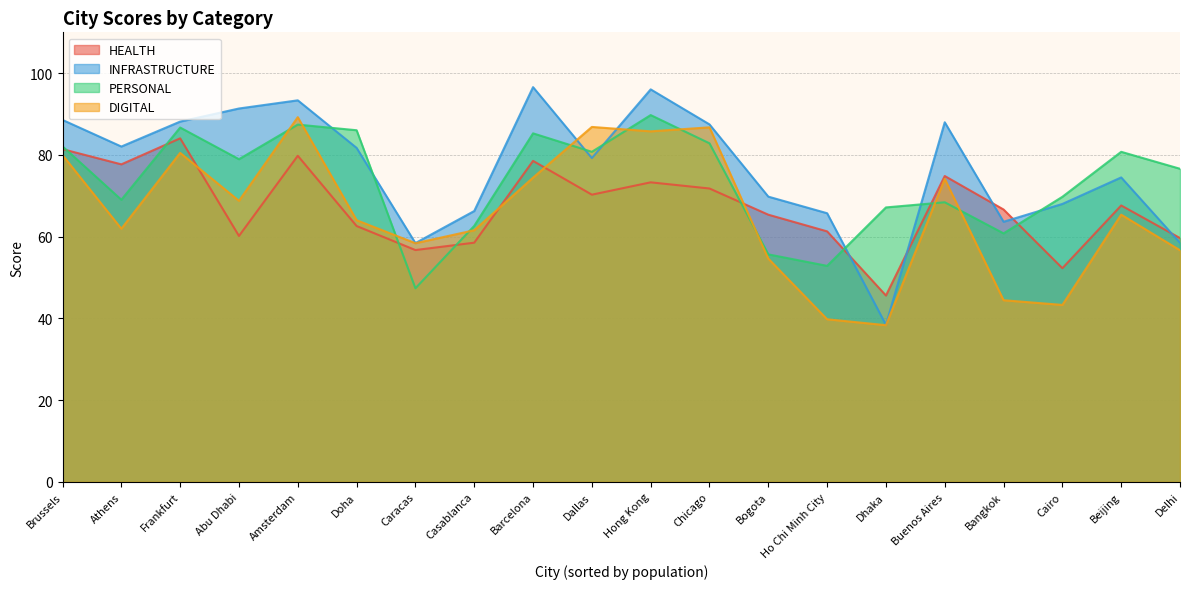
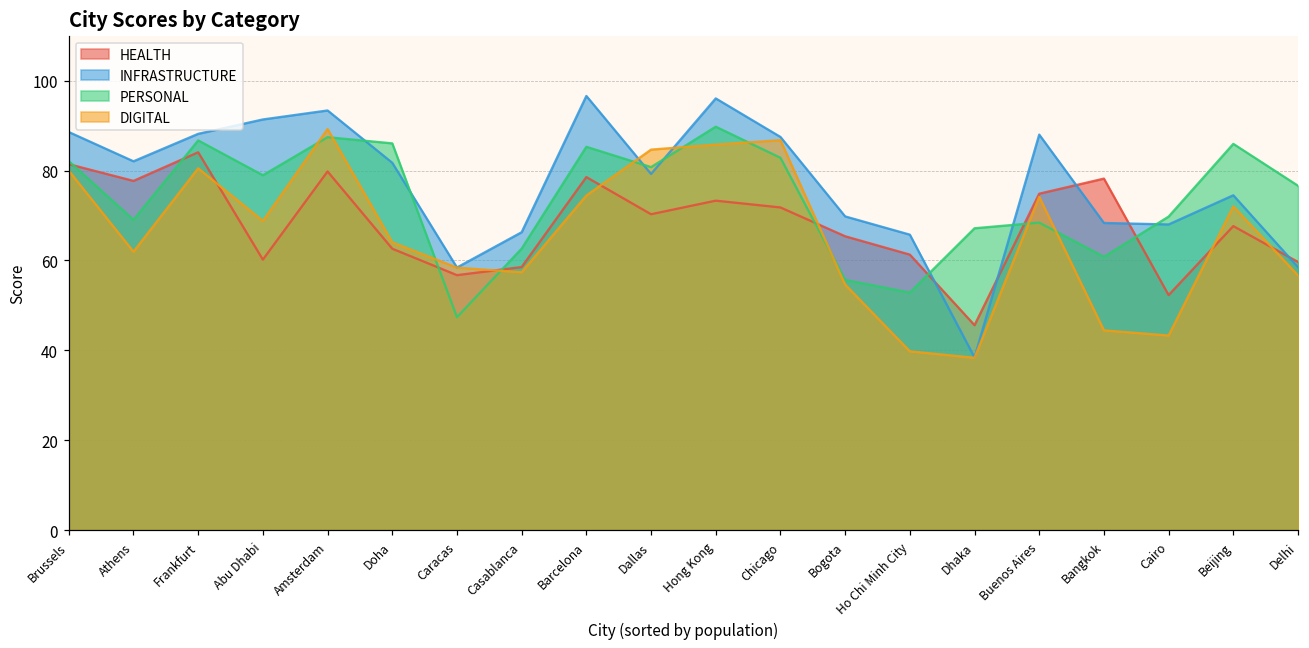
  {
    "HEALTH": {
      "Brussels": 81,
      "Athens": 78,
      "Frankfurt": 84,
      "Abu Dhabi": 60,
      "Amsterdam": 80,
      "Doha": 63,
      "Caracas": 57,
      "Casablanca": 59,
      "Barcelona": 79,
      "Dallas": 70,
      "Hong Kong": 73,
      "Chicago": 72,
      "Bogota": 65,
      "Ho Chi Minh City": 61,
      "Dhaka": 46,
      "Buenos Aires": 75,
-     "Bangkok": 67,
+     "Bangkok": 78,
      "Cairo": 52,
      "Beijing": 68,
      "Delhi": 60
    },
    "INFRASTRUCTURE": {
      "Brussels": 89,
      "Athens": 82,
      "Frankfurt": 88,
      "Abu Dhabi": 91,
      "Amsterdam": 93,
      "Doha": 82,
      "Casablanca": 66,
      "Barcelona": 97,
      "Dallas": 79,
      "Hong Kong": 96,
      "Chicago": 87,
      "Bogota": 70,
      "Ho Chi Minh City": 66,
      "Buenos Aires": 88,
-     "Bangkok": 64,
+     "Bangkok": 68,
      "Cairo": 68,
      "Beijing": 74,
      "Delhi": 58
    },
    "PERSONAL": {
      "Brussels": 82,
      "Athens": 69,
      "Frankfurt": 87,
      "Abu Dhabi": 79,
      "Amsterdam": 87,
      "Doha": 86,
      "Caracas": 47,
      "Casablanca": 63,
      "Barcelona": 85,
      "Dallas": 81,
      "Hong Kong": 90,
      "Chicago": 83,
      "Bogota": 56,
      "Ho Chi Minh City": 53,
      "Dhaka": 67,
      "Buenos Aires": 68,
      "Bangkok": 61,
      "Cairo": 70,
-     "Beijing": 81,
+     "Beijing": 86,
      "Delhi": 77
    },
    "DIGITAL": {
      "Brussels": 80,
      "Athens": 62,
      "Frankfurt": 81,
      "Abu Dhabi": 69,
      "Amsterdam": 89,
      "Doha": 64,
-     "Casablanca": 62,
+     "Casablanca": 57,
      "Barcelona": 74,
-     "Dallas": 87,
+     "Dallas": 85,
      "Hong Kong": 86,
      "Chicago": 87,
      "Bogota": 55,
      "Ho Chi Minh City": 40,
      "Buenos Aires": 74,
      "Bangkok": 44,
      "Cairo": 43,
-     "Beijing": 65,
+     "Beijing": 72,
      "Delhi": 57
    }
  }
